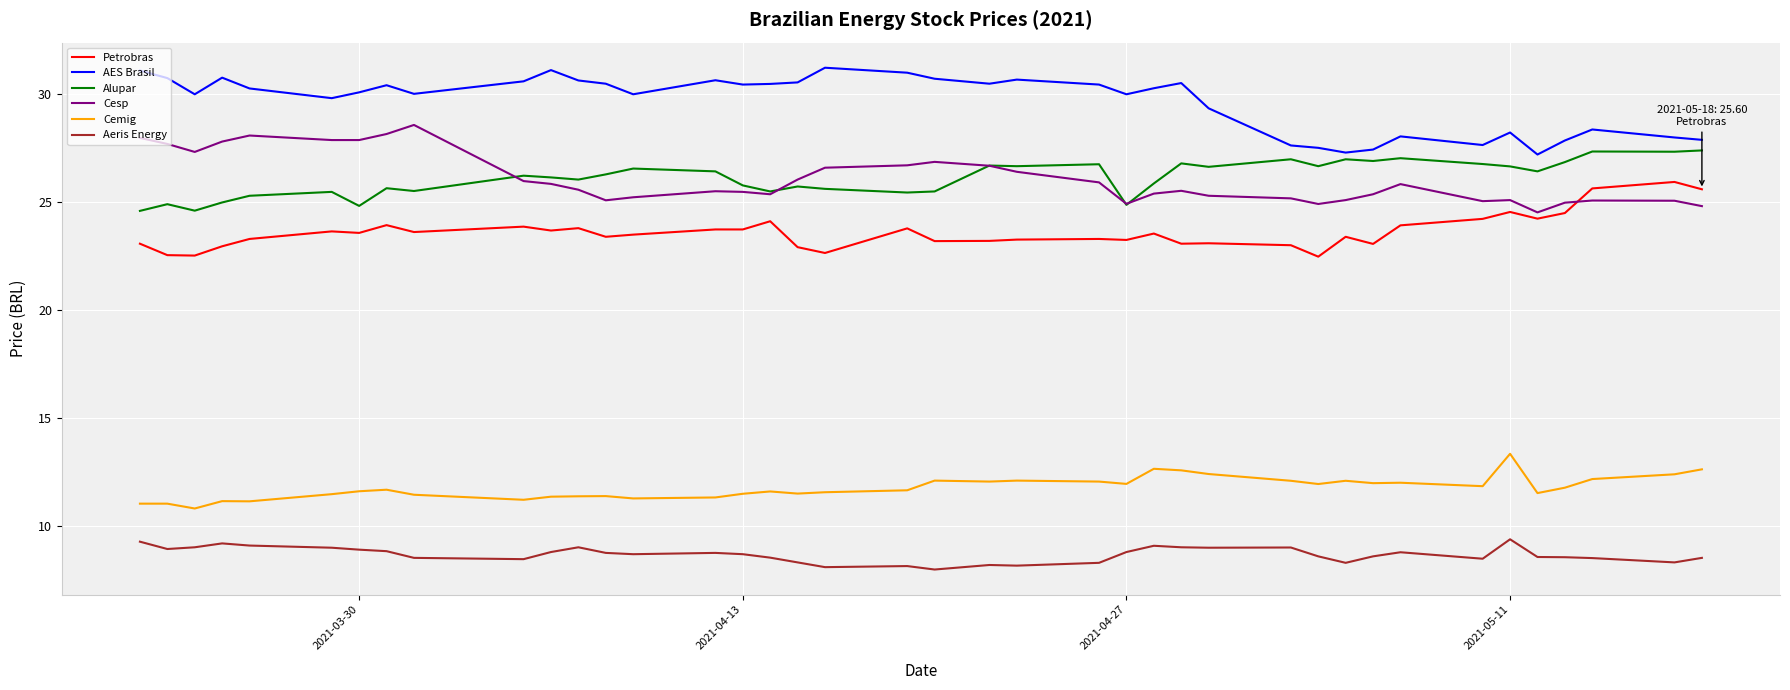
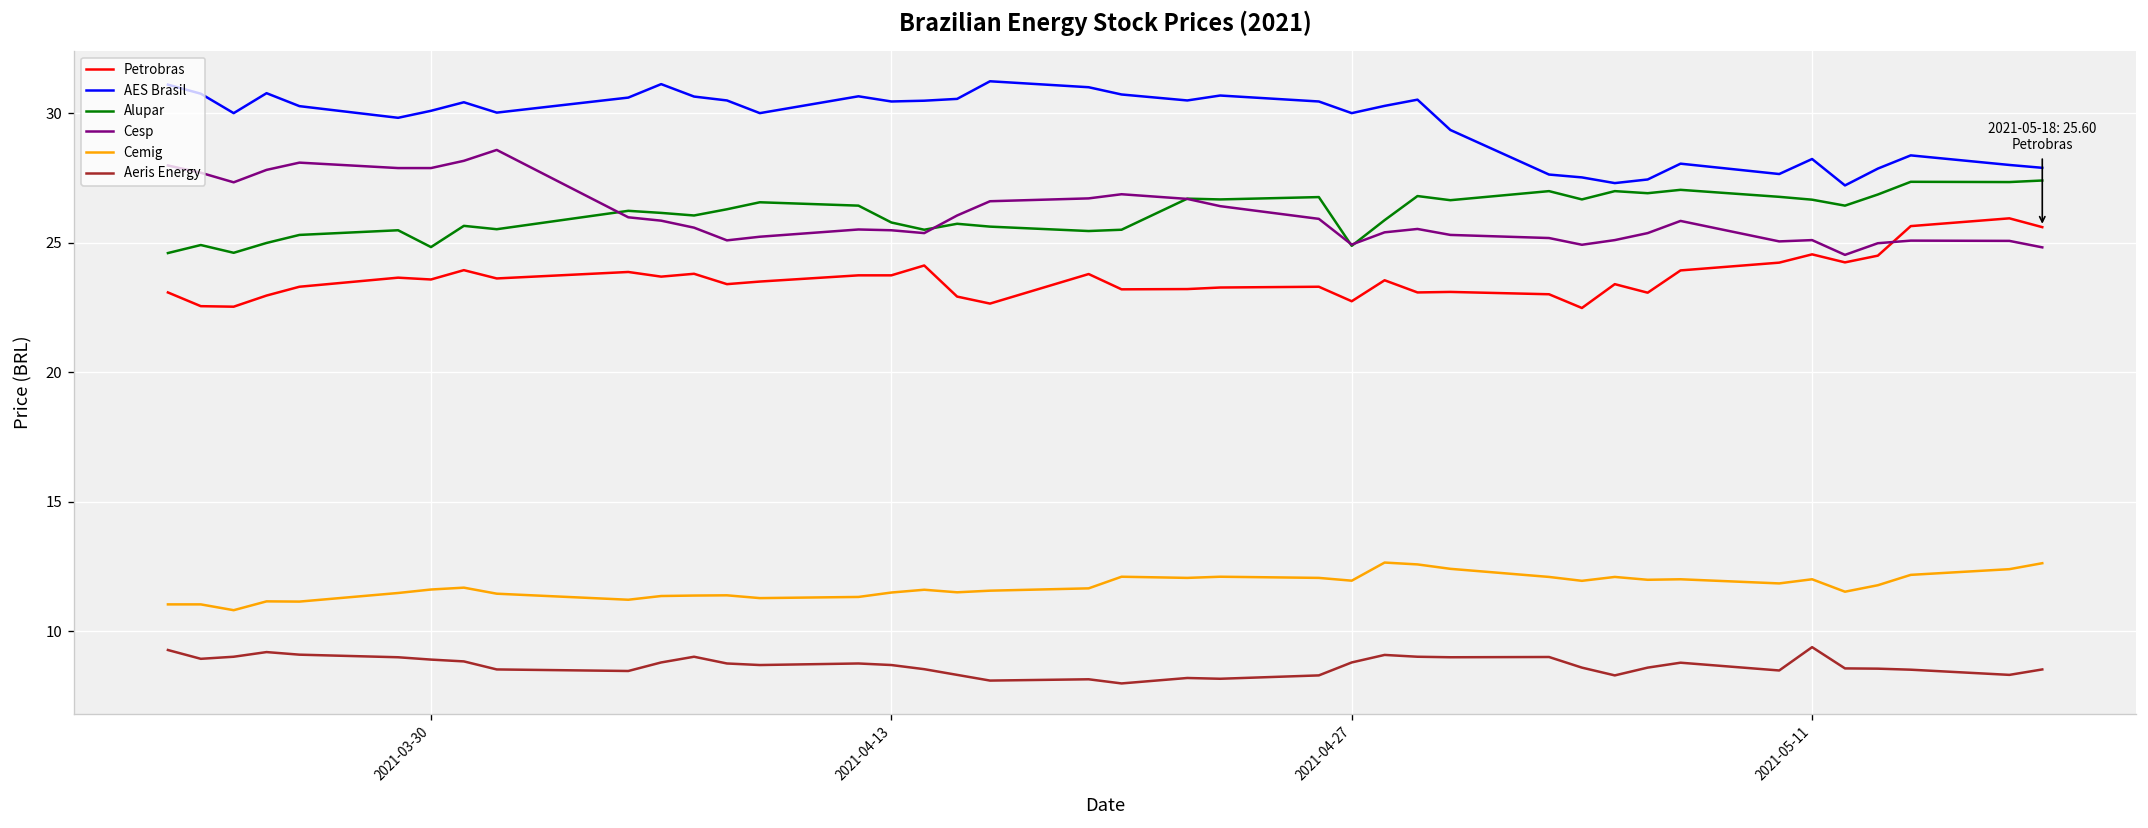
  {
    "Petrobras": {
      "2021-03-30": 23.6,
      "2021-04-13": 23.7,
-     "2021-04-27": 23.3,
+     "2021-04-27": 22.7,
      "2021-05-11": 24.5
    },
    "AES Brasil": {
      "2021-03-30": 30.1,
      "2021-04-13": 30.5,
      "2021-04-27": 30.0,
      "2021-05-11": 28.2
    },
    "Alupar": {
      "2021-03-30": 24.8,
      "2021-04-13": 25.8,
      "2021-05-11": 26.7
    },
    "Cesp": {
      "2021-03-30": 27.9,
      "2021-04-13": 25.5,
      "2021-05-11": 25.1
    },
    "Cemig": {
      "2021-03-30": 11.6,
      "2021-04-13": 11.5,
      "2021-04-27": 12.0,
-     "2021-05-11": 13.3
+     "2021-05-11": 12.0
    },
    "Aeris Energy": {
      "2021-03-30": 8.9,
      "2021-04-13": 8.7,
      "2021-04-27": 8.8,
      "2021-05-11": 9.4
    }
  }
